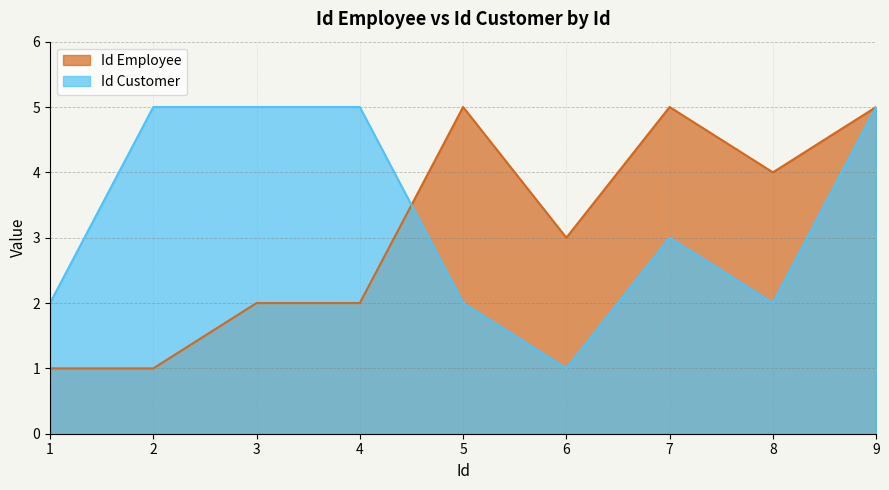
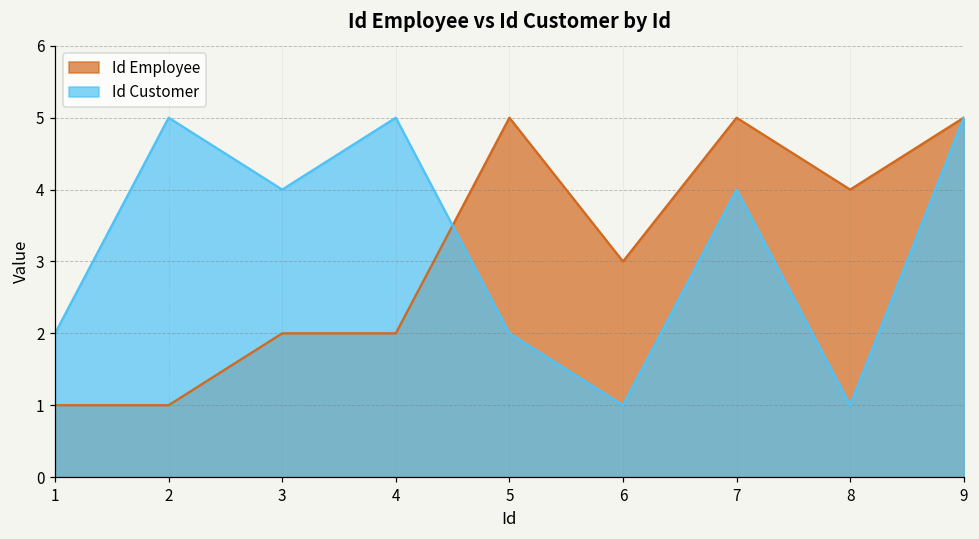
  {
    "Id Employee": {
      "1": 1,
      "2": 1,
      "3": 2,
      "4": 2,
      "5": 5,
      "6": 3,
      "7": 5,
      "8": 4
    },
    "Id Customer": {
      "1": 2,
      "2": 5,
-     "3": 5,
+     "3": 4,
      "4": 5,
      "5": 2,
      "6": 1,
-     "7": 3,
-     "8": 2
+     "7": 4,
+     "8": 1
    }
  }
